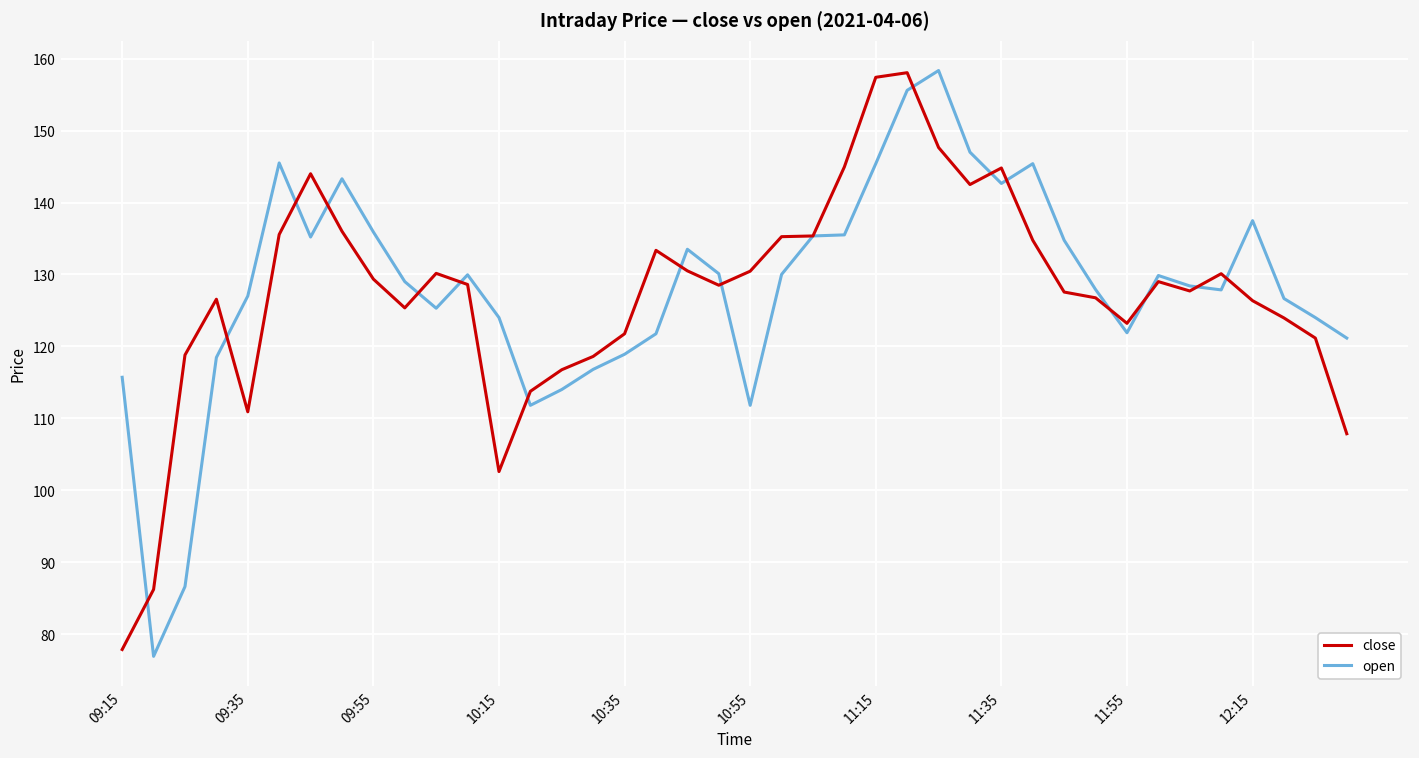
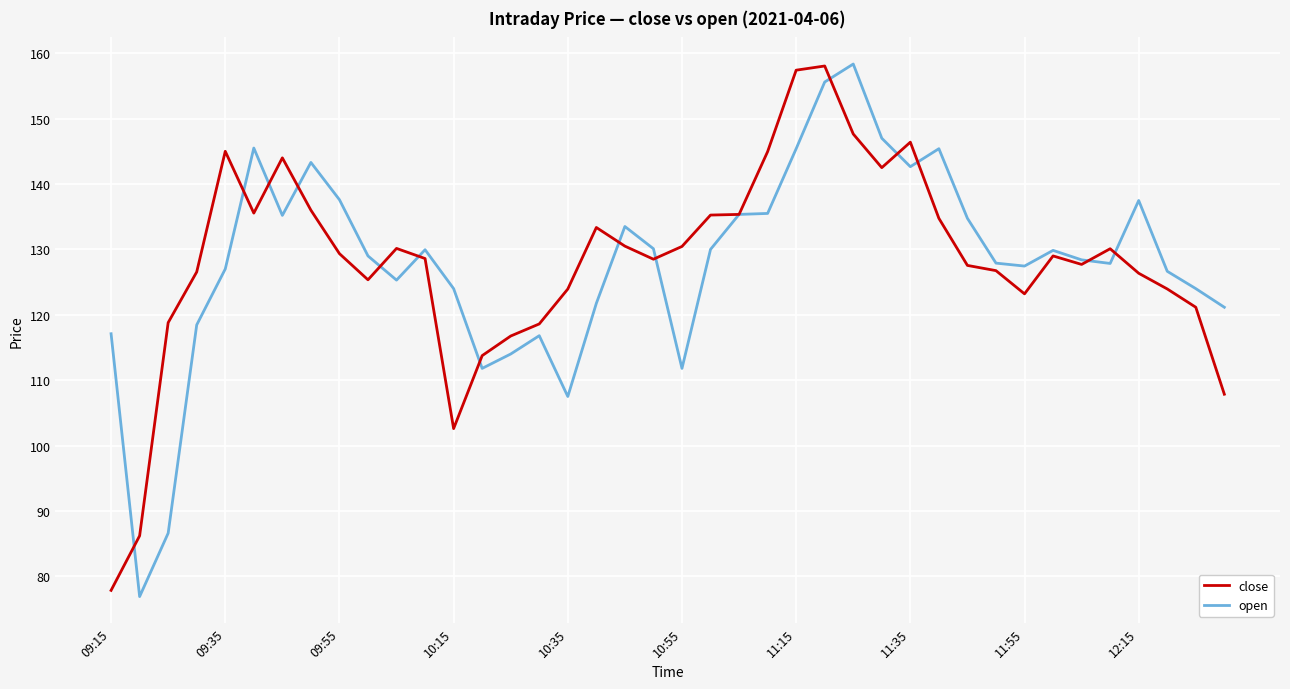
  {
    "close": {
      "09:15": 78,
-     "09:35": 111,
+     "09:35": 145,
      "09:55": 129,
      "10:15": 103,
-     "10:35": 122,
+     "10:35": 124,
      "10:55": 130,
      "11:15": 157,
-     "11:35": 145,
+     "11:35": 146,
      "11:55": 123,
      "12:15": 126
    },
    "open": {
-     "09:15": 116,
+     "09:15": 117,
      "09:35": 127,
-     "09:55": 136,
+     "09:55": 138,
      "10:15": 124,
-     "10:35": 119,
+     "10:35": 108,
      "10:55": 112,
      "11:15": 145,
      "11:35": 143,
-     "11:55": 122,
+     "11:55": 127,
      "12:15": 137
    }
  }
